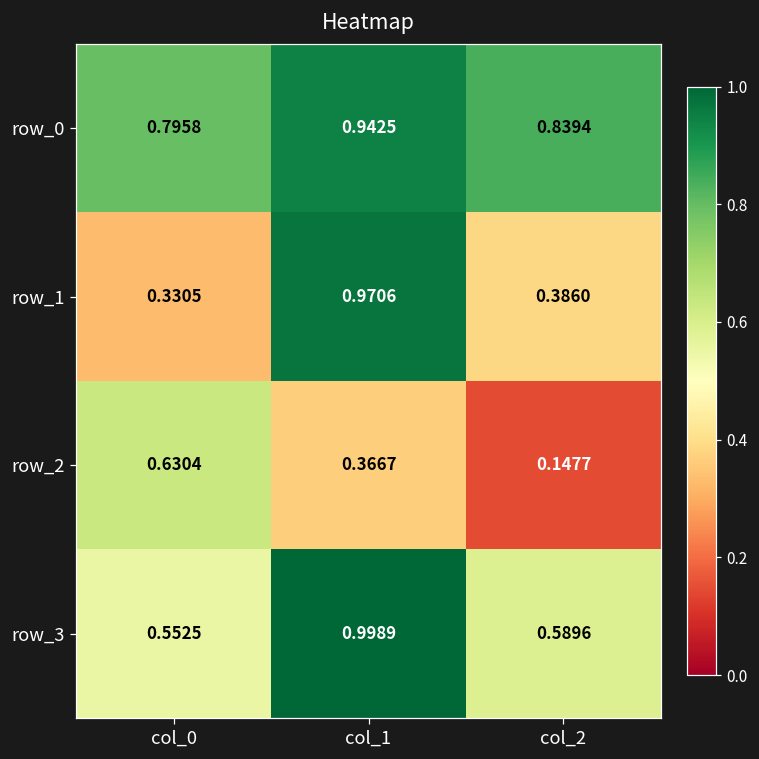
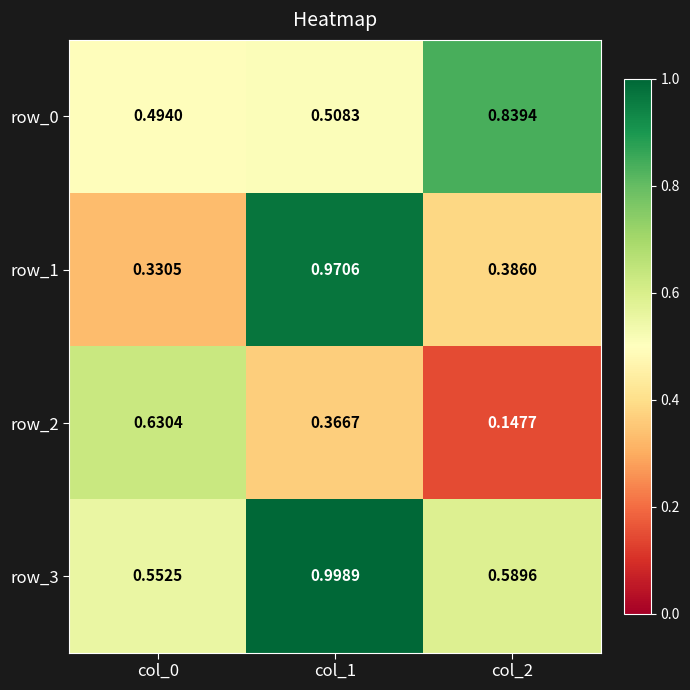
  {
    "row_0": {
-     "col_0": 0.7958,
-     "col_1": 0.9425,
+     "col_0": 0.4940,
+     "col_1": 0.5083,
      "col_2": 0.8394
    },
    "row_1": {
      "col_0": 0.3305,
      "col_1": 0.9706,
      "col_2": 0.3860
    },
    "row_2": {
      "col_0": 0.6304,
      "col_1": 0.3667,
      "col_2": 0.1477
    },
    "row_3": {
      "col_0": 0.5525,
      "col_1": 0.9989,
      "col_2": 0.5896
    }
  }
